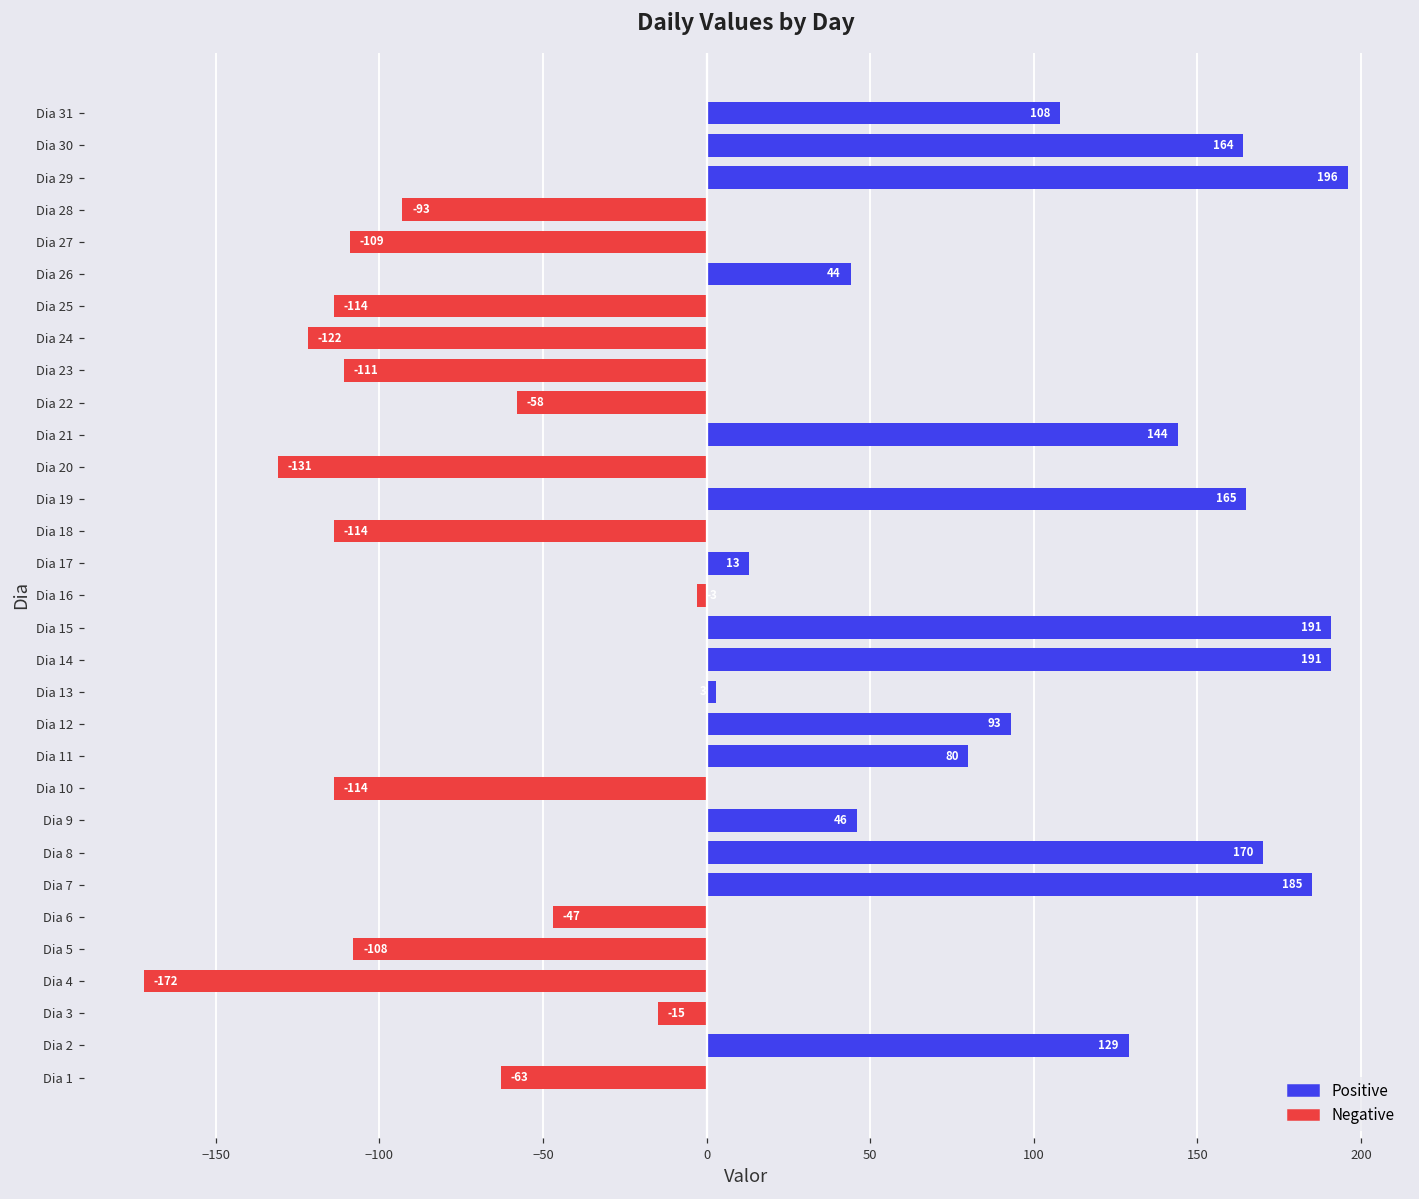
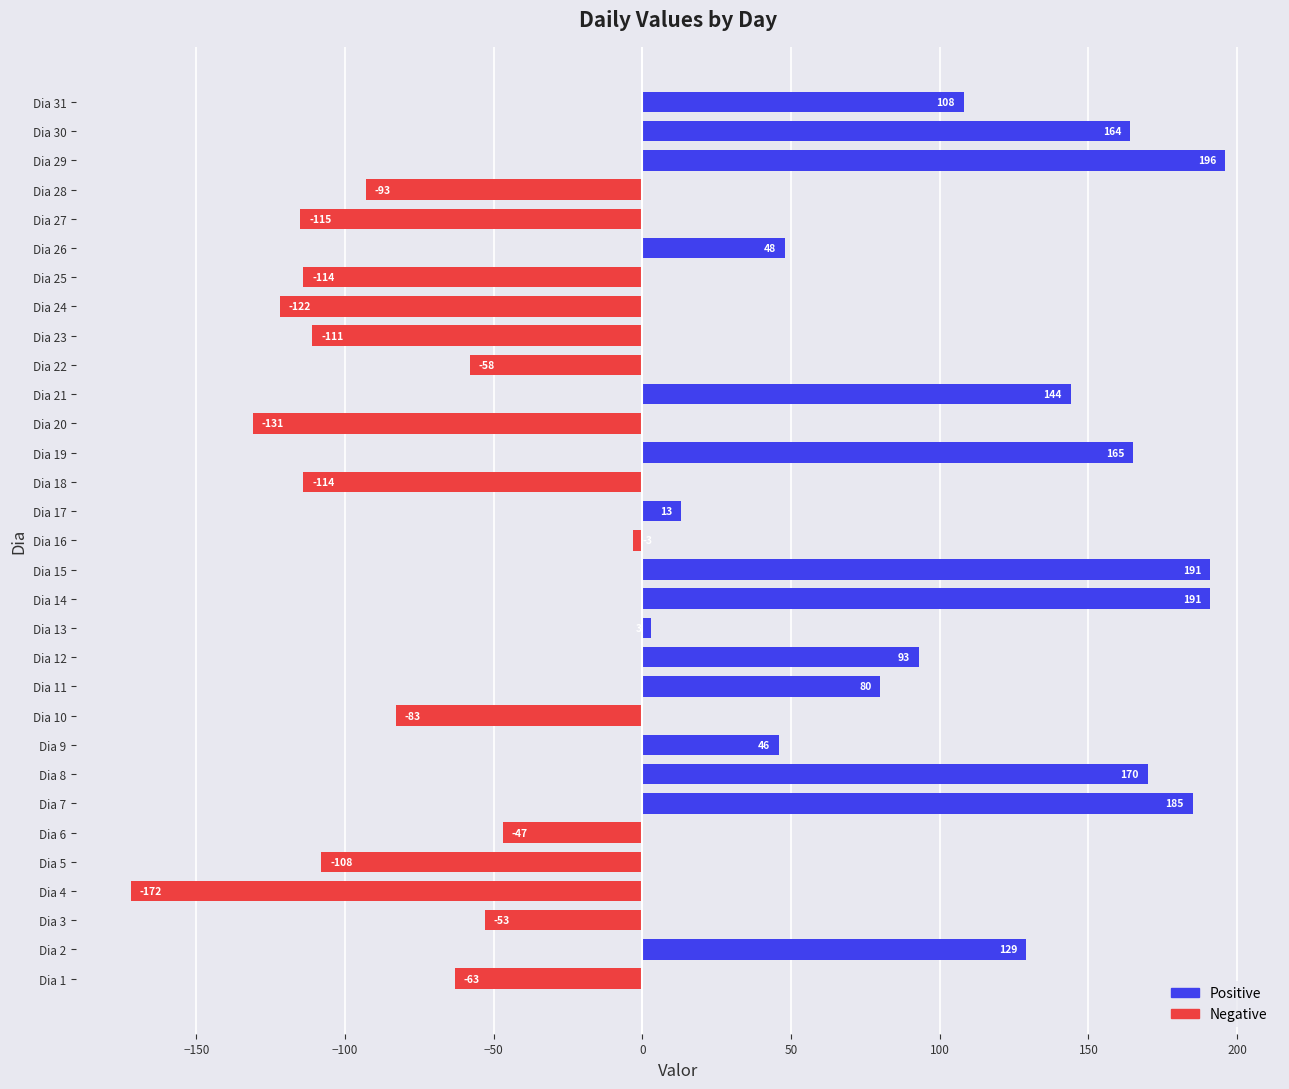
  {
    "Dia 31": 108,
    "Dia 30": 164,
    "Dia 29": 196,
    "Dia 28": -93,
-   "Dia 27": -109,
-   "Dia 26": 44,
+   "Dia 27": -115,
+   "Dia 26": 48,
    "Dia 25": -114,
    "Dia 24": -122,
    "Dia 23": -111,
    "Dia 22": -58,
    "Dia 21": 144,
    "Dia 20": -131,
    "Dia 19": 165,
    "Dia 18": -114,
    "Dia 17": 13,
    "Dia 15": 191,
    "Dia 14": 191,
    "Dia 12": 93,
    "Dia 11": 80,
-   "Dia 10": -114,
+   "Dia 10": -83,
    "Dia 9": 46,
    "Dia 8": 170,
    "Dia 7": 185,
    "Dia 6": -47,
    "Dia 5": -108,
    "Dia 4": -172,
-   "Dia 3": -15,
+   "Dia 3": -53,
    "Dia 2": 129,
    "Dia 1": -63
  }
